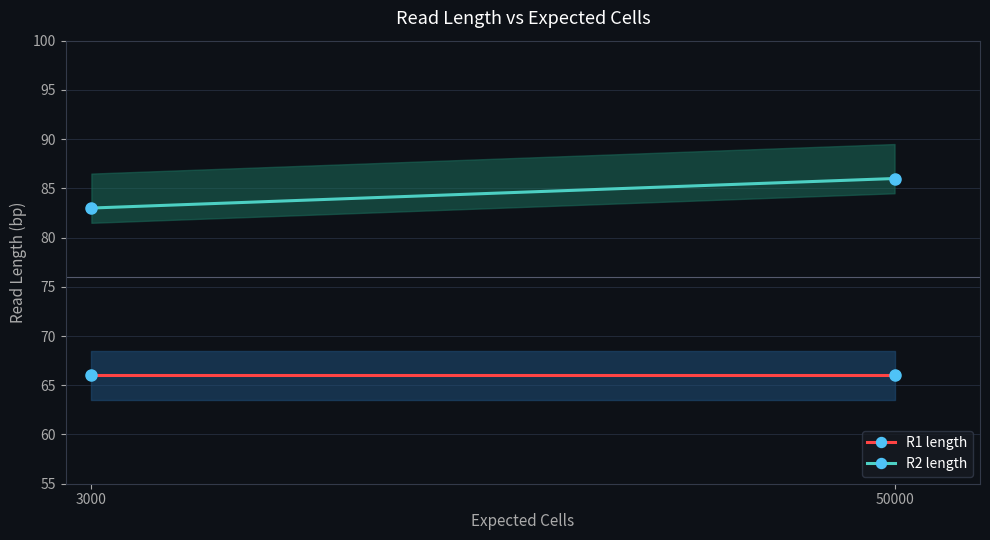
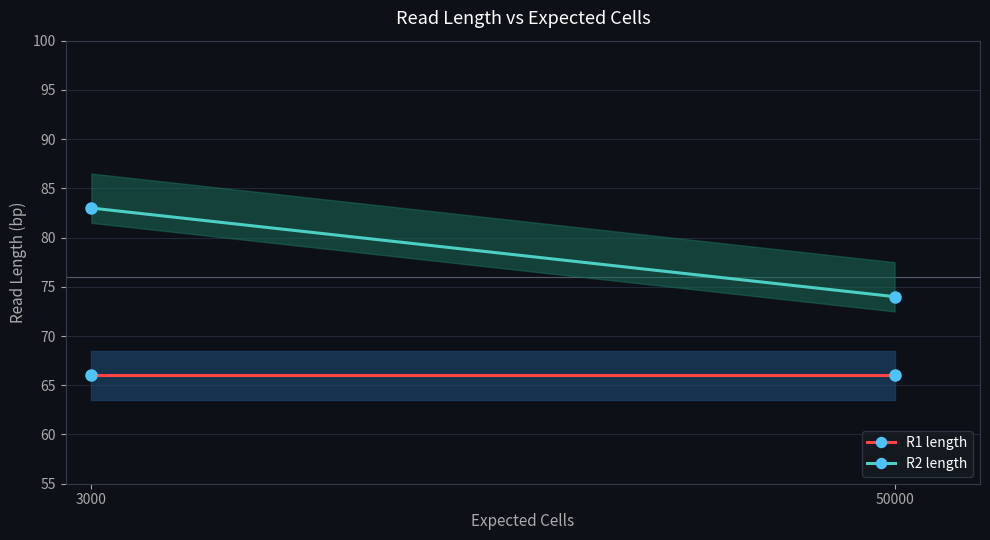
  {
    "R1 length": {
      "3000": 66,
      "50000": 66
    },
    "R2 length": {
      "3000": 83,
-     "50000": 86
+     "50000": 74
    }
  }
